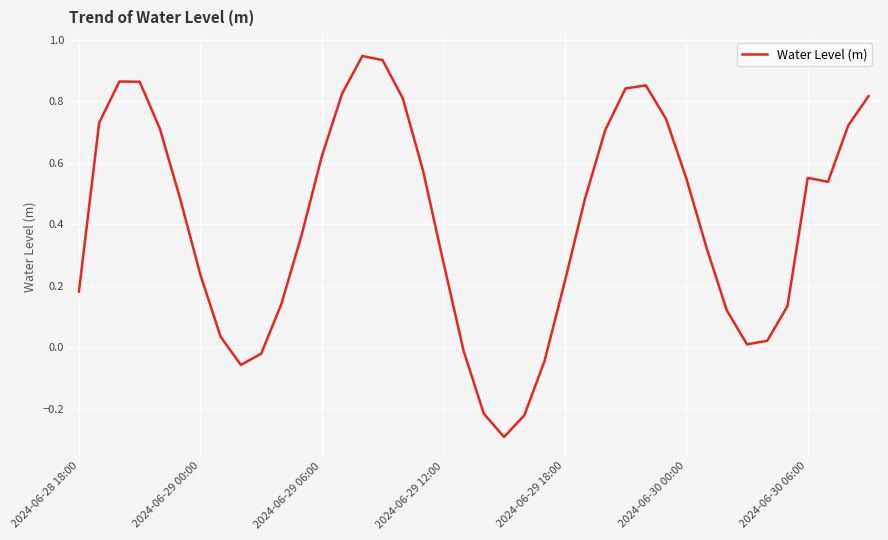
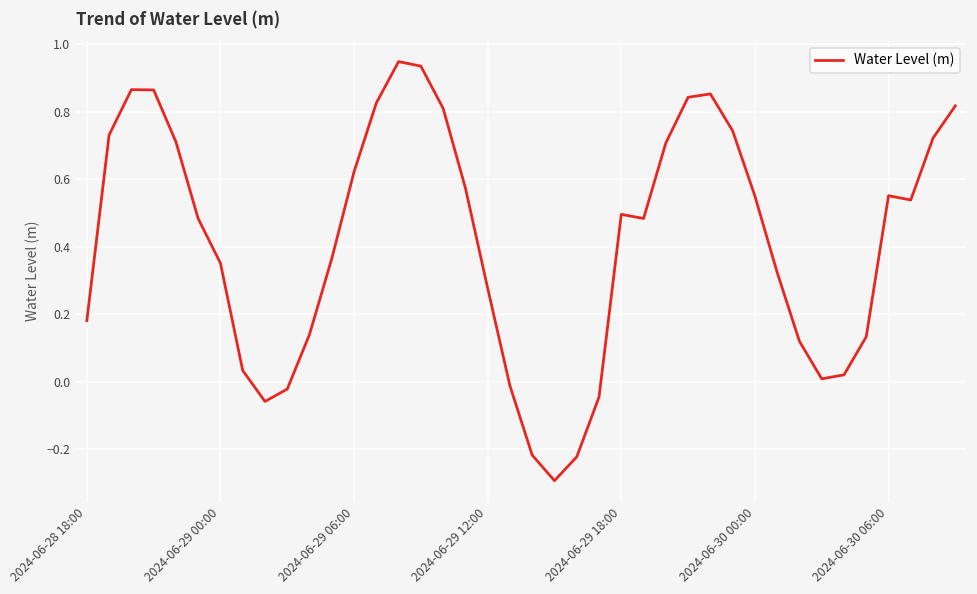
  {
    "2024-06-28 18:00": 0.18,
-   "2024-06-29 00:00": 0.24,
+   "2024-06-29 00:00": 0.35,
    "2024-06-29 06:00": 0.62,
    "2024-06-29 12:00": 0.28,
-   "2024-06-29 18:00": 0.21,
+   "2024-06-29 18:00": 0.50,
    "2024-06-30 00:00": 0.55,
    "2024-06-30 06:00": 0.55
  }
